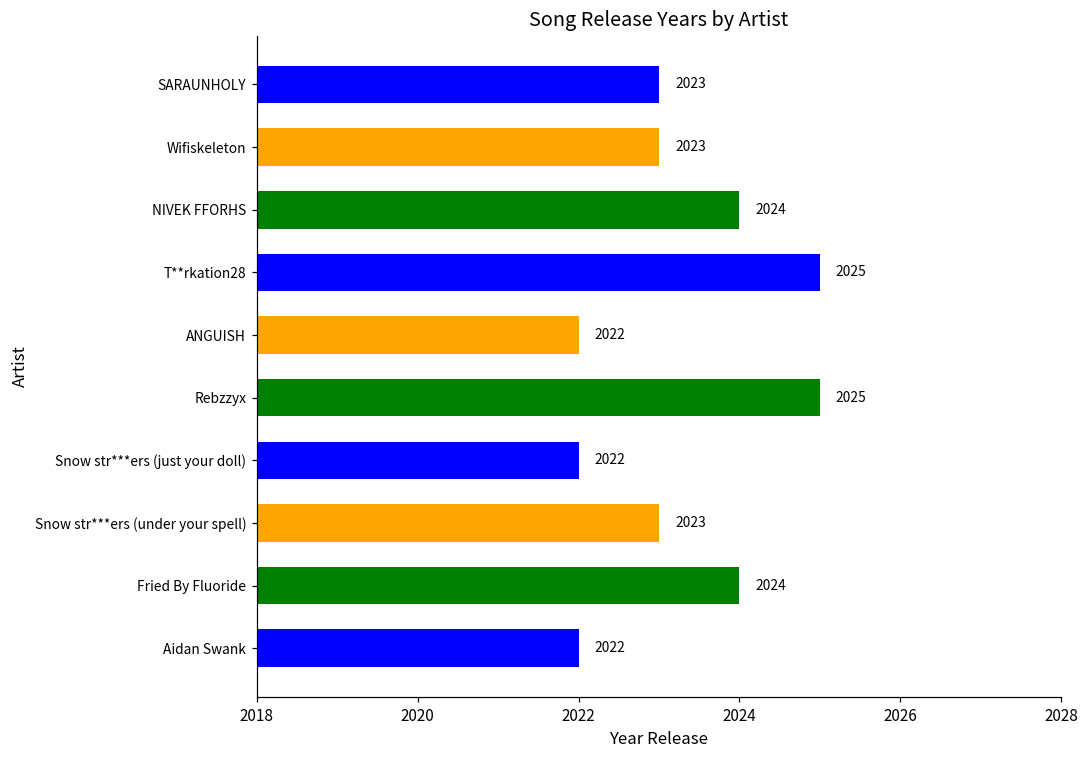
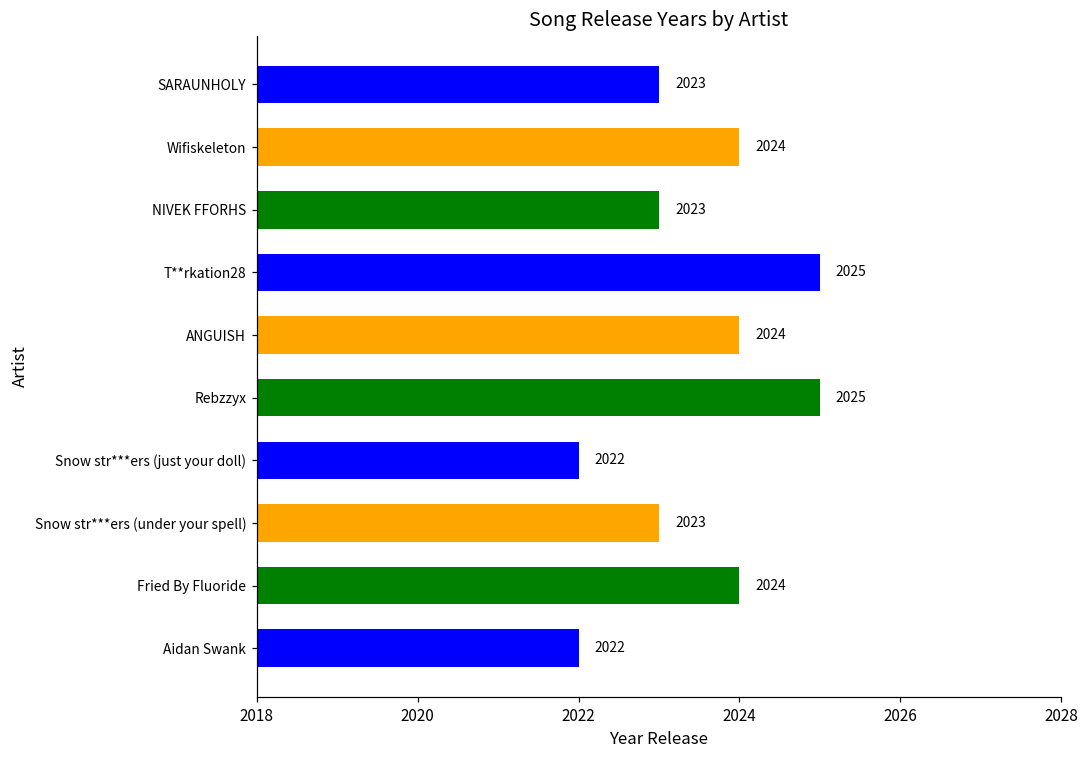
  {
    "SARAUNHOLY": 2023,
-   "Wifiskeleton": 2023,
-   "NIVEK FFORHS": 2024,
+   "Wifiskeleton": 2024,
+   "NIVEK FFORHS": 2023,
    "T**rkation28": 2025,
-   "ANGUISH": 2022,
+   "ANGUISH": 2024,
    "Rebzzyx": 2025,
    "Snow str***ers (just your doll)": 2022,
    "Snow str***ers (under your spell)": 2023,
    "Fried By Fluoride": 2024,
    "Aidan Swank": 2022
  }
